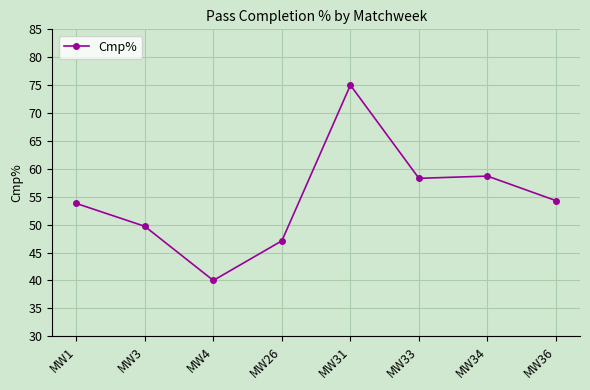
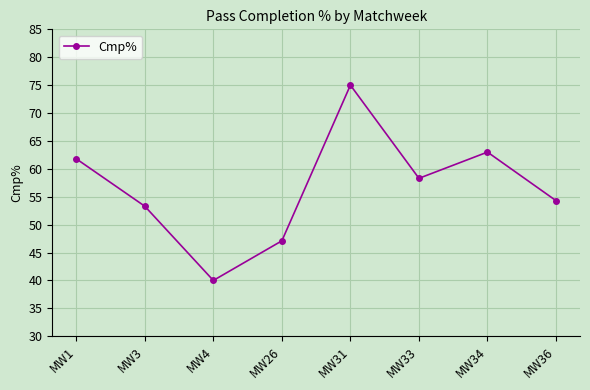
  {
-   "MW1": 54,
-   "MW3": 50,
+   "MW1": 62,
+   "MW3": 53,
    "MW4": 40,
    "MW26": 47,
    "MW31": 75,
    "MW33": 58,
-   "MW34": 59,
+   "MW34": 63,
    "MW36": 54
  }
